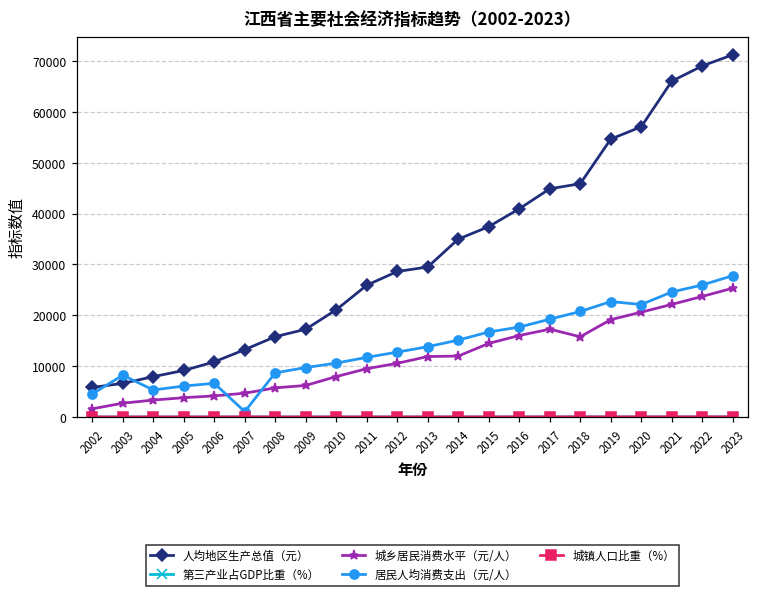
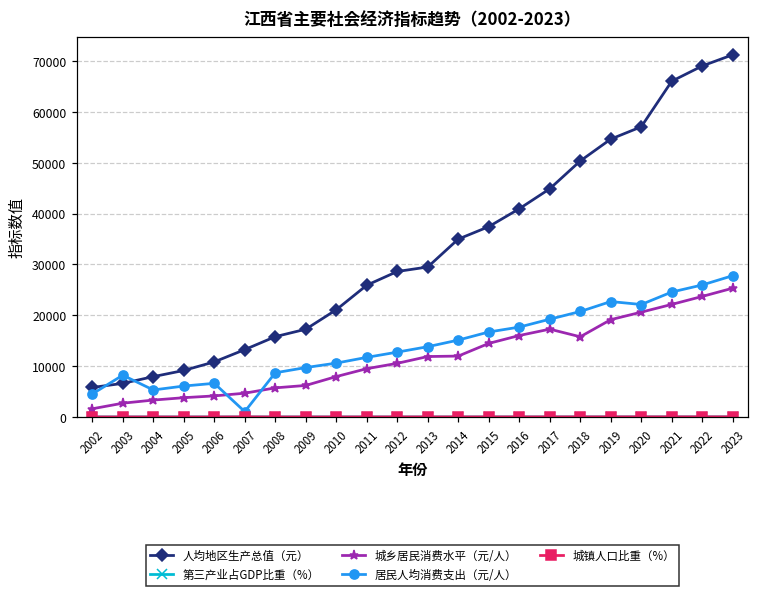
  {
    "人均地区生产总值（元）": {
      "2002": 6000,
      "2003": 7000,
      "2004": 8000,
      "2005": 9000,
      "2006": 11000,
      "2007": 13000,
      "2008": 16000,
      "2009": 17000,
      "2010": 21000,
      "2011": 26000,
      "2012": 29000,
      "2013": 30000,
      "2014": 35000,
      "2015": 37000,
      "2016": 41000,
      "2017": 45000,
-     "2018": 46000,
+     "2018": 50000,
      "2019": 55000,
      "2020": 57000,
      "2021": 66000,
      "2022": 69000,
      "2023": 71000
    },
    "城镇人口比重（%）": {
      "2002": 0,
      "2003": 0,
      "2004": 0,
      "2005": 0,
      "2006": 0,
      "2007": 0,
      "2008": 0,
      "2009": 0,
      "2010": 0,
      "2011": 0,
      "2012": 0,
      "2013": 0,
      "2014": 0,
      "2015": 0,
      "2016": 0,
      "2017": 0,
      "2018": 0,
      "2019": 0,
      "2020": 0,
      "2021": 0,
      "2022": 0,
      "2023": 0
    },
    "城乡居民消费水平（元/人）": {
      "2002": 2000,
      "2003": 3000,
      "2004": 3000,
      "2005": 4000,
      "2006": 4000,
      "2007": 5000,
      "2008": 6000,
      "2009": 6000,
      "2010": 8000,
      "2011": 10000,
      "2012": 11000,
      "2013": 12000,
      "2014": 12000,
      "2015": 14000,
      "2016": 16000,
      "2017": 17000,
      "2018": 16000,
      "2019": 19000,
      "2020": 21000,
      "2021": 22000,
      "2022": 24000,
      "2023": 25000
    },
    "居民人均消费支出（元/人）": {
      "2002": 5000,
      "2003": 8000,
      "2004": 5000,
      "2005": 6000,
      "2006": 7000,
      "2007": 1000,
      "2008": 9000,
      "2009": 10000,
      "2010": 11000,
      "2011": 12000,
      "2012": 13000,
      "2013": 14000,
      "2014": 15000,
      "2015": 17000,
      "2016": 18000,
      "2017": 19000,
      "2018": 21000,
      "2019": 23000,
      "2020": 22000,
      "2021": 25000,
      "2022": 26000,
      "2023": 28000
    }
  }
